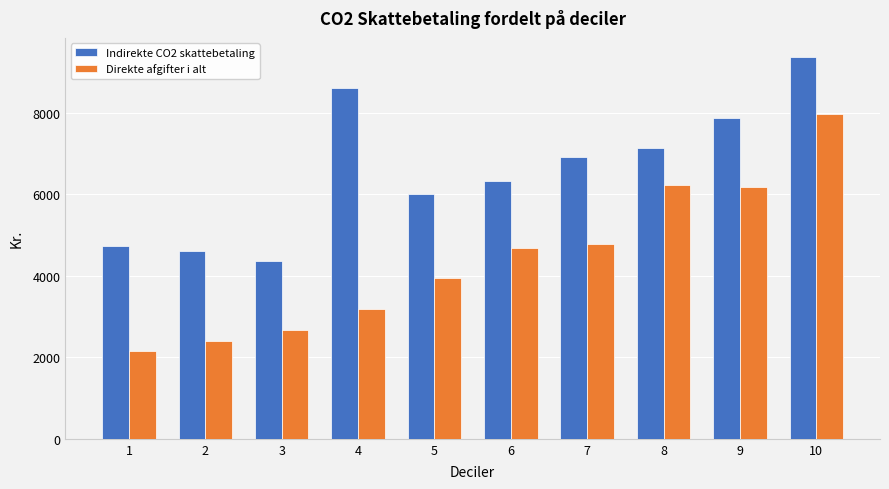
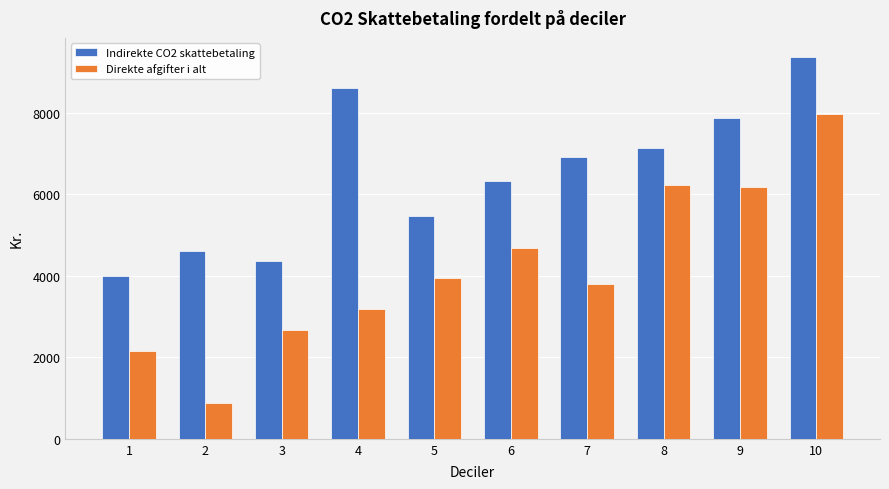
  {
    "Indirekte CO2 skattebetaling": {
-     "1": 4700,
+     "1": 4000,
      "2": 4600,
      "3": 4400,
      "4": 8600,
-     "5": 6000,
+     "5": 5500,
      "6": 6300,
      "7": 6900,
      "8": 7100,
      "9": 7900,
      "10": 9400
    },
    "Direkte afgifter i alt": {
      "1": 2100,
-     "2": 2400,
+     "2": 900,
      "3": 2700,
      "4": 3200,
      "5": 4000,
      "6": 4700,
-     "7": 4800,
+     "7": 3800,
      "8": 6200,
      "9": 6200,
      "10": 8000
    }
  }
